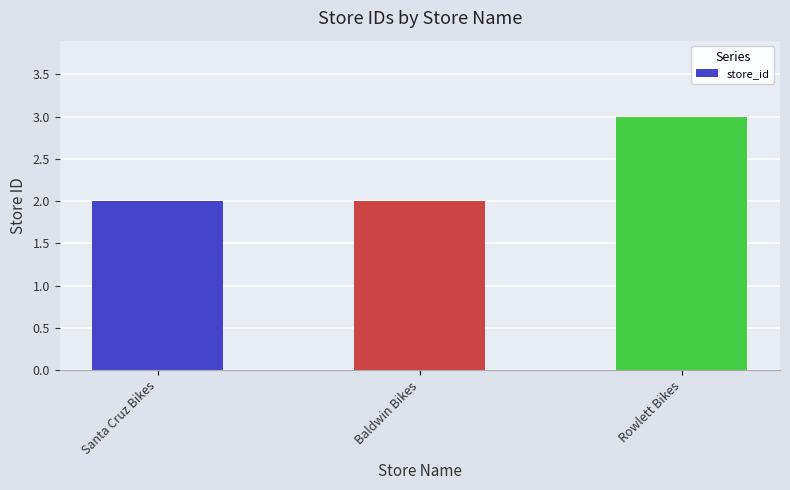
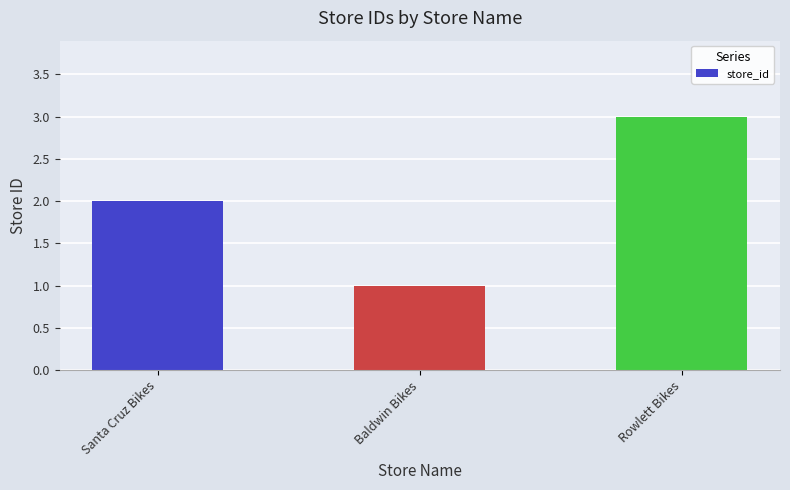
  {
    "Santa Cruz Bikes": 2,
-   "Baldwin Bikes": 2,
+   "Baldwin Bikes": 1,
    "Rowlett Bikes": 3
  }
